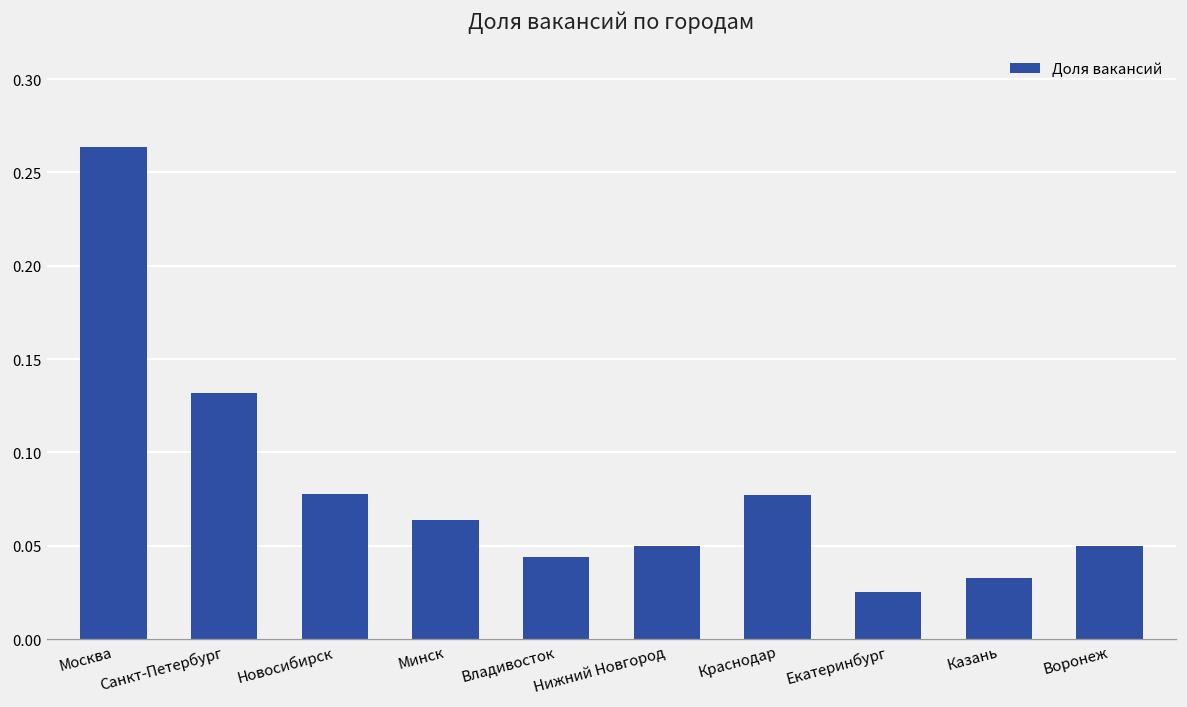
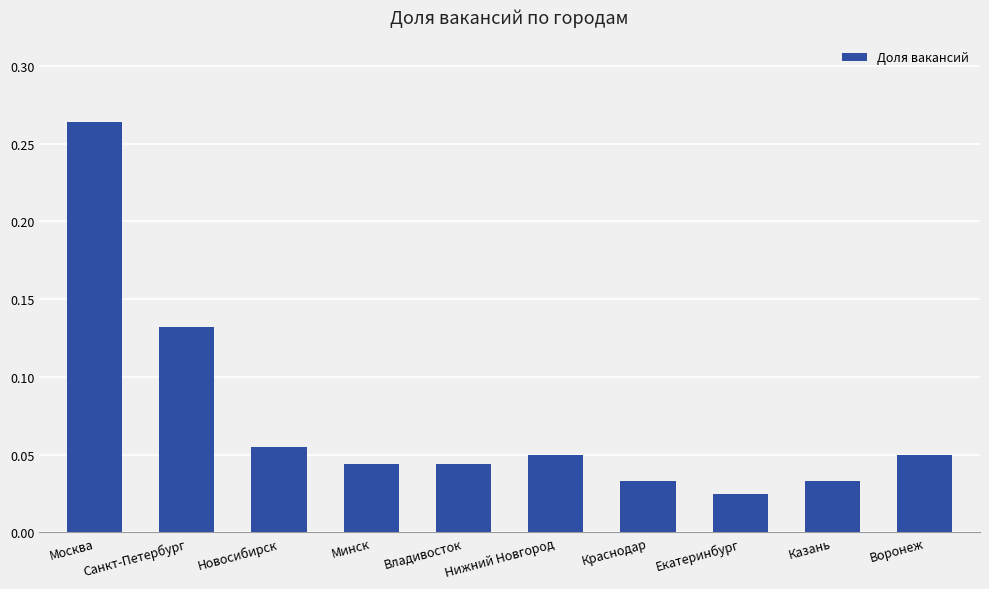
  {
    "Москва": 0.264,
    "Санкт-Петербург": 0.132,
-   "Новосибирск": 0.078,
-   "Минск": 0.064,
+   "Новосибирск": 0.055,
+   "Минск": 0.044,
    "Владивосток": 0.044,
    "Нижний Новгород": 0.050,
-   "Краснодар": 0.077,
+   "Краснодар": 0.033,
    "Екатеринбург": 0.025,
    "Казань": 0.033,
    "Воронеж": 0.050
  }
